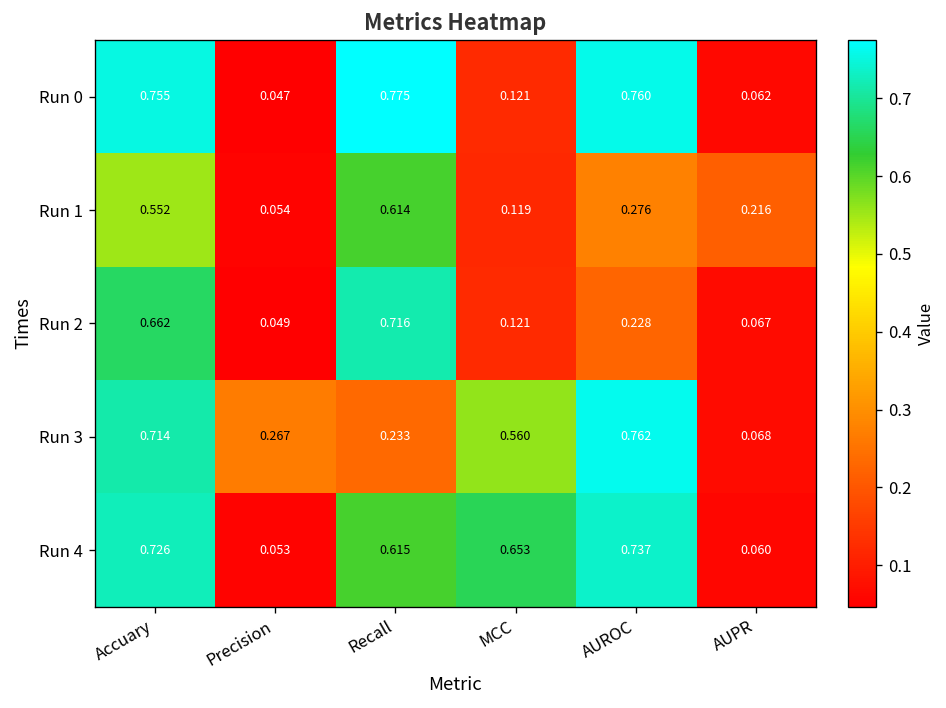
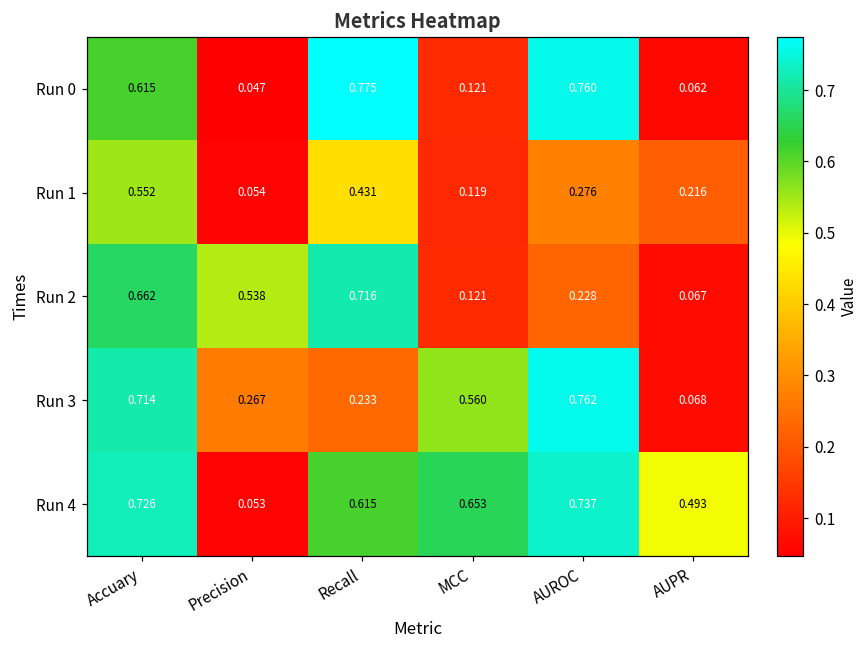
  {
    "Run 0": {
-     "Accuary": 0.755,
+     "Accuary": 0.615,
      "Precision": 0.047,
      "Recall": 0.775,
      "MCC": 0.121,
      "AUROC": 0.760,
      "AUPR": 0.062
    },
    "Run 1": {
      "Accuary": 0.552,
      "Precision": 0.054,
-     "Recall": 0.614,
+     "Recall": 0.431,
      "MCC": 0.119,
      "AUROC": 0.276,
      "AUPR": 0.216
    },
    "Run 2": {
      "Accuary": 0.662,
-     "Precision": 0.049,
+     "Precision": 0.538,
      "Recall": 0.716,
      "MCC": 0.121,
      "AUROC": 0.228,
      "AUPR": 0.067
    },
    "Run 3": {
      "Accuary": 0.714,
      "Precision": 0.267,
      "Recall": 0.233,
      "MCC": 0.560,
      "AUROC": 0.762,
      "AUPR": 0.068
    },
    "Run 4": {
      "Accuary": 0.726,
      "Precision": 0.053,
      "Recall": 0.615,
      "MCC": 0.653,
      "AUROC": 0.737,
-     "AUPR": 0.060
+     "AUPR": 0.493
    }
  }
